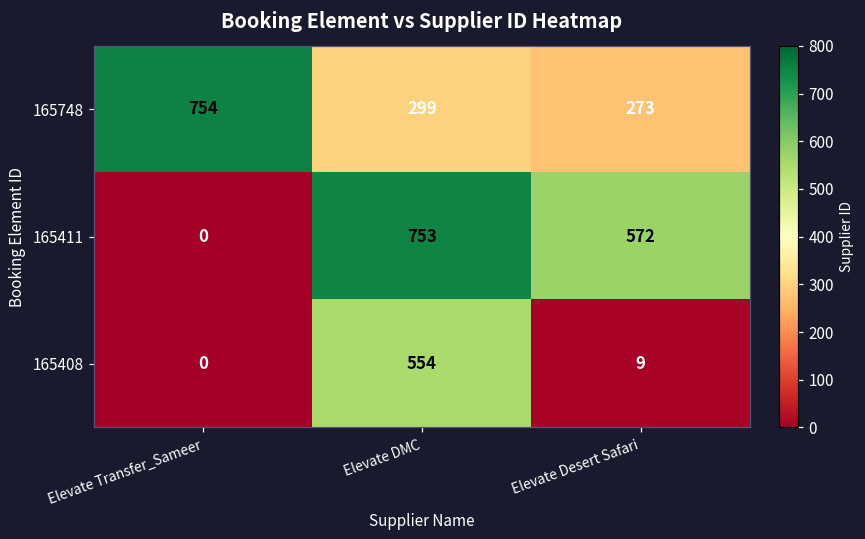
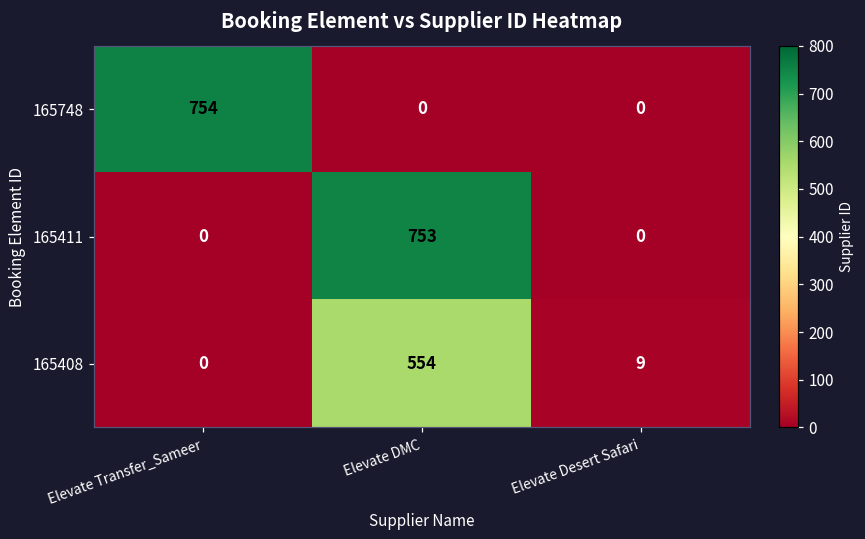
  {
    "165748": {
      "Elevate Transfer_Sameer": 754,
-     "Elevate DMC": 299,
-     "Elevate Desert Safari": 273
+     "Elevate DMC": 0,
+     "Elevate Desert Safari": 0
    },
    "165411": {
      "Elevate Transfer_Sameer": 0,
      "Elevate DMC": 753,
-     "Elevate Desert Safari": 572
+     "Elevate Desert Safari": 0
    },
    "165408": {
      "Elevate Transfer_Sameer": 0,
      "Elevate DMC": 554,
      "Elevate Desert Safari": 9
    }
  }
